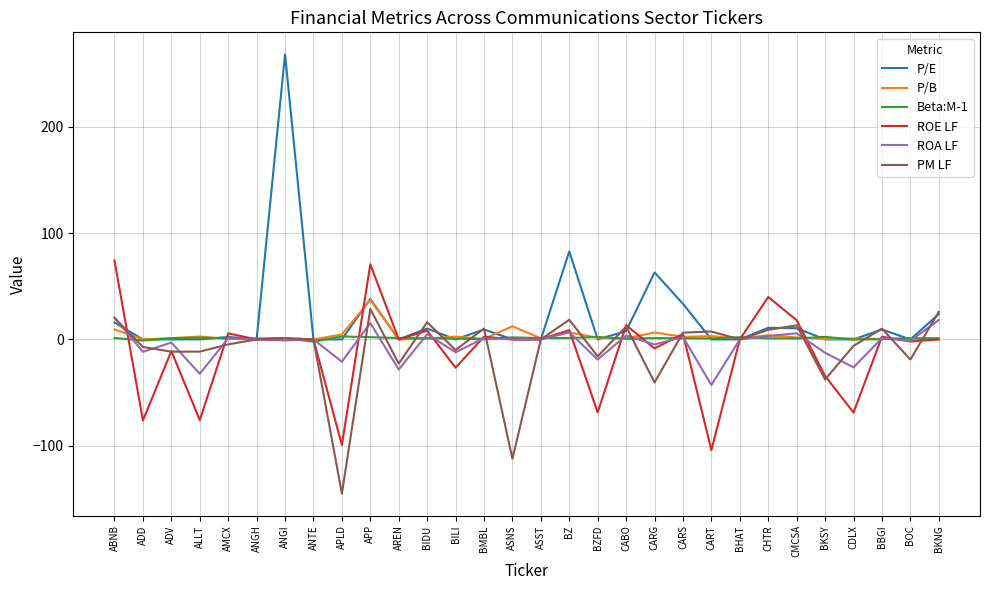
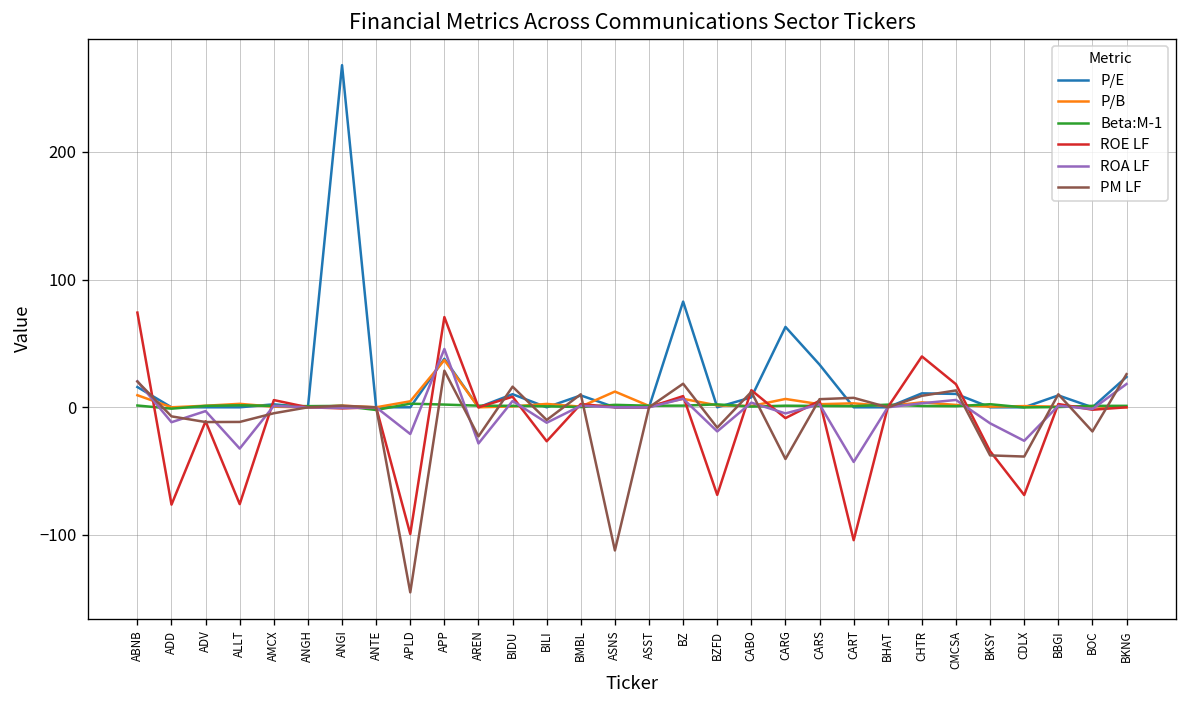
  {
    "P/E": {
      "ABNB": 16,
      "ANGI": 268,
      "APLD": 0,
      "BZ": 83,
      "CABO": 8,
      "CARG": 63,
      "CARS": 33,
      "CMCSA": 10
    },
    "P/B": {
      "ABNB": 9,
      "ASNS": 12,
      "CARG": 7
    },
    "Beta:M-1": {
      "ABNB": 1,
      "APP": 2,
      "BZ": 1,
      "CARG": 1
    },
    "ROE LF": {
      "ABNB": 74,
      "ADD": -76,
      "ALLT": -76,
      "AMCX": 6,
      "APLD": -99,
      "APP": 71,
      "BILI": -27,
      "BZFD": -69,
      "CARG": -8,
      "CART": -104,
      "CHTR": 40,
      "CMCSA": 18,
      "BKSY": -34,
      "CDLX": -69
    },
    "ROA LF": {
      "ADD": -12,
      "ADV": -3,
      "ALLT": -32,
      "APLD": -21,
-     "APP": 15,
+     "APP": 46,
      "AREN": -28,
      "BIDU": 5,
      "BZFD": -19,
      "CABO": 4,
      "CARG": -5,
      "CART": -43,
      "CMCSA": 6,
      "BKSY": -13,
      "CDLX": -26,
      "BKNG": 18
    },
    "PM LF": {
      "ADD": -7,
      "ALLT": -11,
      "AMCX": -5,
      "APLD": -145,
      "APP": 29,
      "AREN": -23,
      "BIDU": 16,
      "ASNS": -112,
      "BZ": 18,
      "BZFD": -16,
      "CARG": -41,
      "CART": 7,
      "CMCSA": 13,
      "BKSY": -38,
-     "CDLX": -6,
+     "CDLX": -39,
      "BOC": -19
    }
  }
